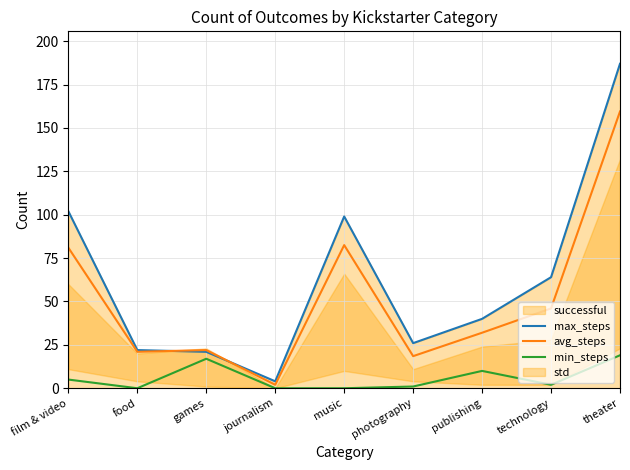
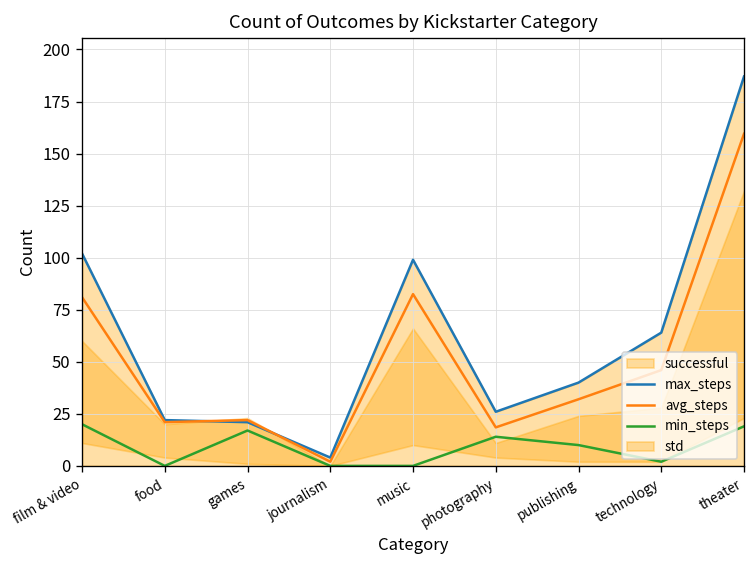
  {
    "min_steps": {
-     "film & video": 5,
+     "film & video": 20,
      "food": 0,
      "games": 17,
      "music": 0,
-     "photography": 1,
+     "photography": 14,
      "publishing": 10,
      "technology": 2,
      "theater": 19
    }
  }
